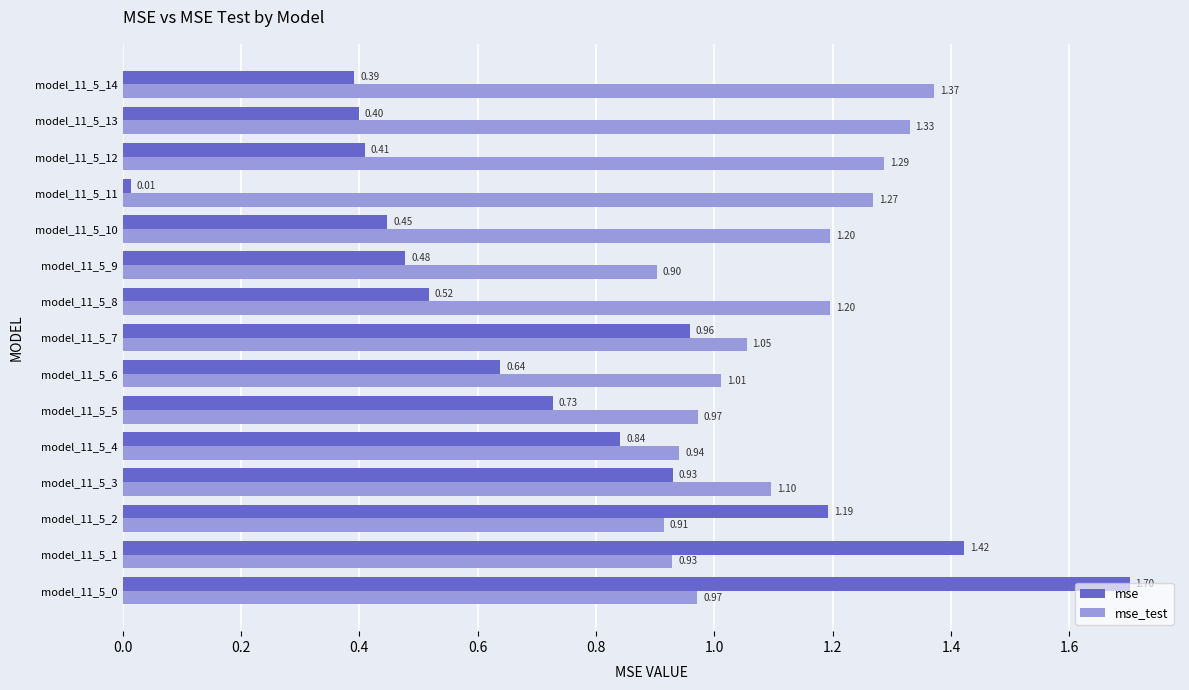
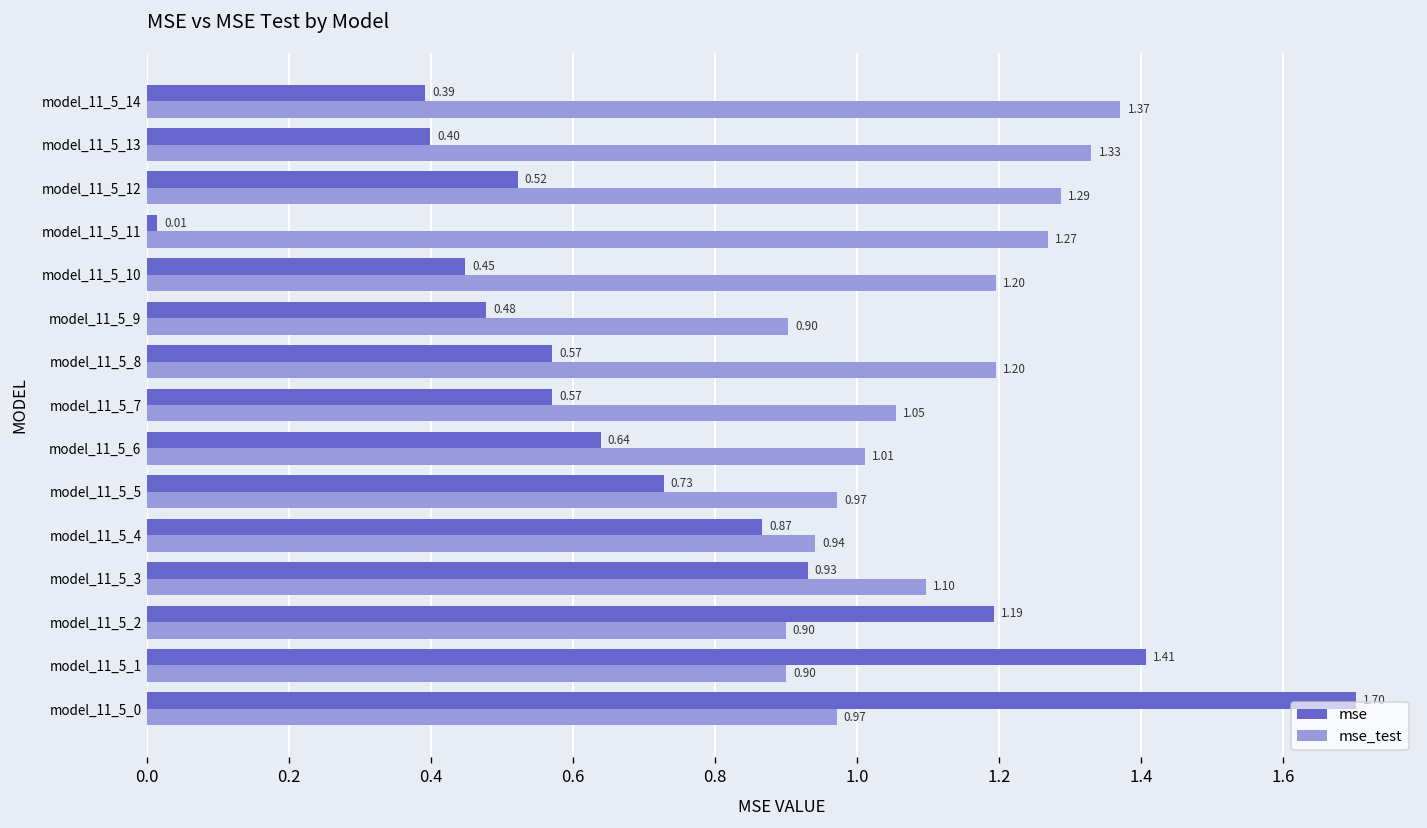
  {
    "mse": {
      "model_11_5_14": 0.39,
      "model_11_5_13": 0.40,
-     "model_11_5_12": 0.41,
+     "model_11_5_12": 0.52,
      "model_11_5_11": 0.01,
      "model_11_5_10": 0.45,
      "model_11_5_9": 0.48,
-     "model_11_5_8": 0.52,
-     "model_11_5_7": 0.96,
+     "model_11_5_8": 0.57,
+     "model_11_5_7": 0.57,
      "model_11_5_6": 0.64,
      "model_11_5_5": 0.73,
-     "model_11_5_4": 0.84,
+     "model_11_5_4": 0.87,
      "model_11_5_3": 0.93,
      "model_11_5_2": 1.19,
-     "model_11_5_1": 1.42
+     "model_11_5_1": 1.41
    },
    "mse_test": {
      "model_11_5_14": 1.37,
      "model_11_5_13": 1.33,
      "model_11_5_12": 1.29,
      "model_11_5_11": 1.27,
      "model_11_5_10": 1.20,
      "model_11_5_9": 0.90,
      "model_11_5_8": 1.20,
      "model_11_5_7": 1.05,
      "model_11_5_6": 1.01,
      "model_11_5_5": 0.97,
      "model_11_5_4": 0.94,
      "model_11_5_3": 1.10,
-     "model_11_5_2": 0.91,
-     "model_11_5_1": 0.93,
+     "model_11_5_2": 0.90,
+     "model_11_5_1": 0.90,
      "model_11_5_0": 0.97
    }
  }
